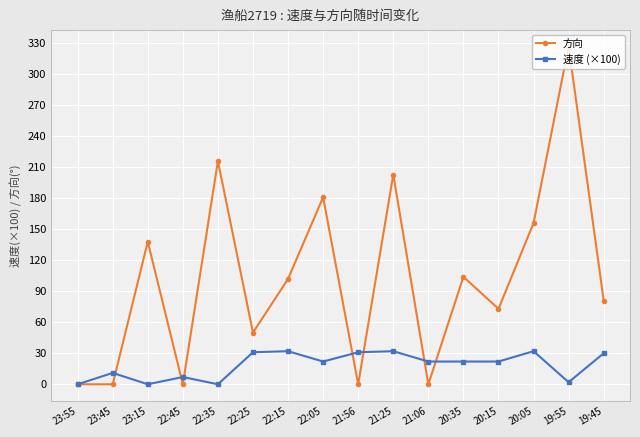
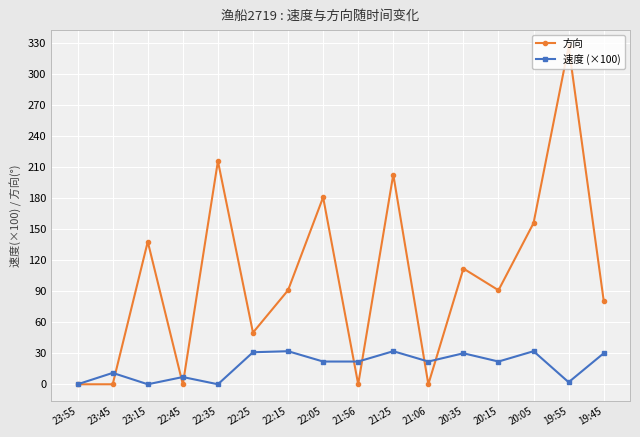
  {
    "方向": {
      "23:45": 0,
      "23:15": 138,
      "22:45": 0,
      "22:35": 216,
      "22:25": 50,
-     "22:15": 102,
+     "22:15": 91,
      "22:05": 181,
      "21:56": 0,
      "21:25": 203,
      "21:06": 0,
-     "20:35": 104,
-     "20:15": 73,
+     "20:35": 112,
+     "20:15": 91,
      "20:05": 156,
      "19:45": 81
    },
    "速度 (×100)": {
      "23:45": 11,
      "23:15": 0,
      "22:45": 7,
      "22:35": 0,
      "22:25": 31,
      "22:15": 32,
      "22:05": 22,
-     "21:56": 31,
+     "21:56": 22,
      "21:25": 32,
      "21:06": 22,
-     "20:35": 22,
+     "20:35": 30,
      "20:15": 22,
      "20:05": 32,
      "19:55": 2,
      "19:45": 30
    }
  }
